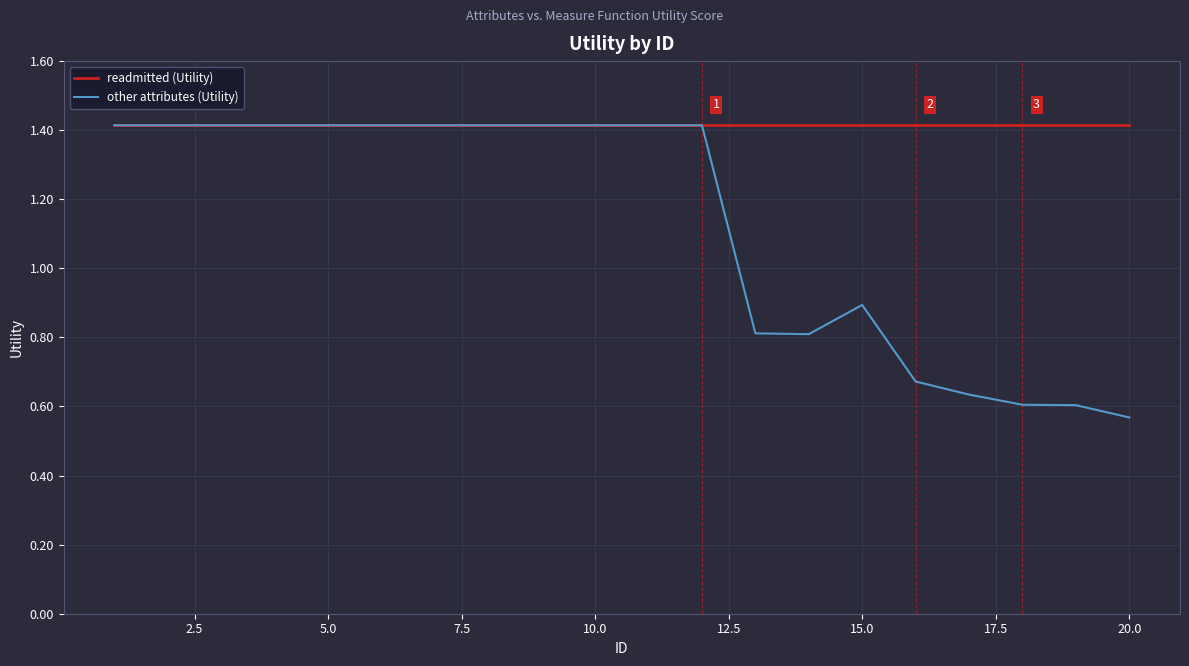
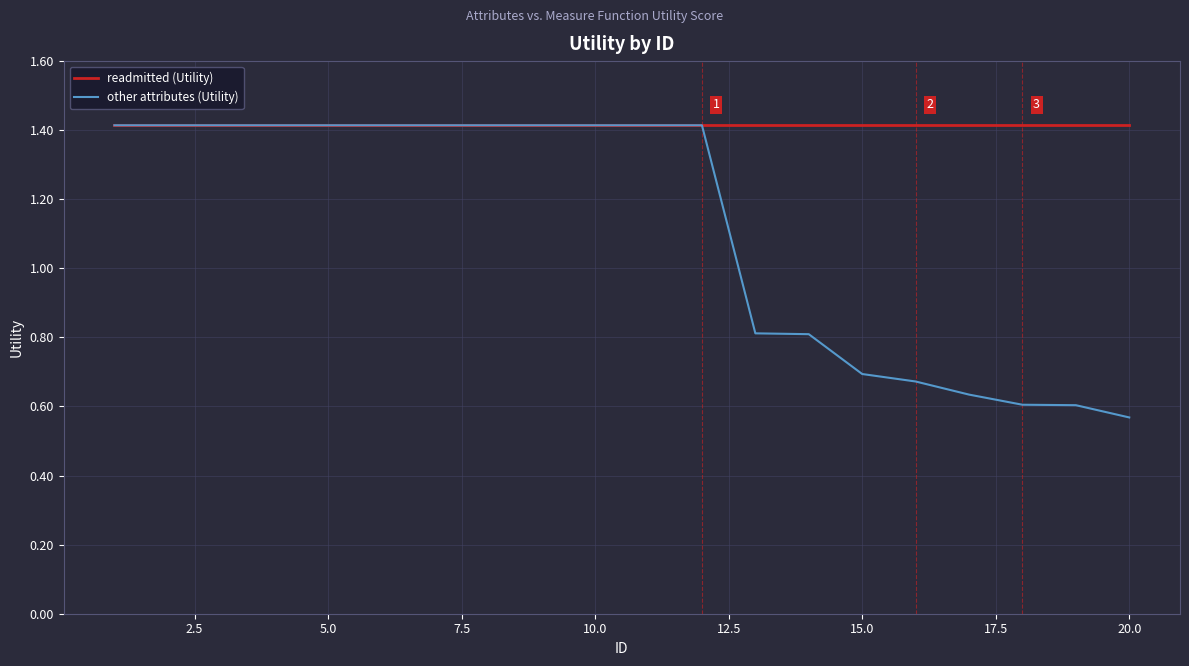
  {
    "readmitted (Utility)": {
      "15.0": 1.41,
      "20.0": 1.41
    },
    "other attributes (Utility)": {
-     "15.0": 0.89,
+     "15.0": 0.69,
      "20.0": 0.57
    }
  }
